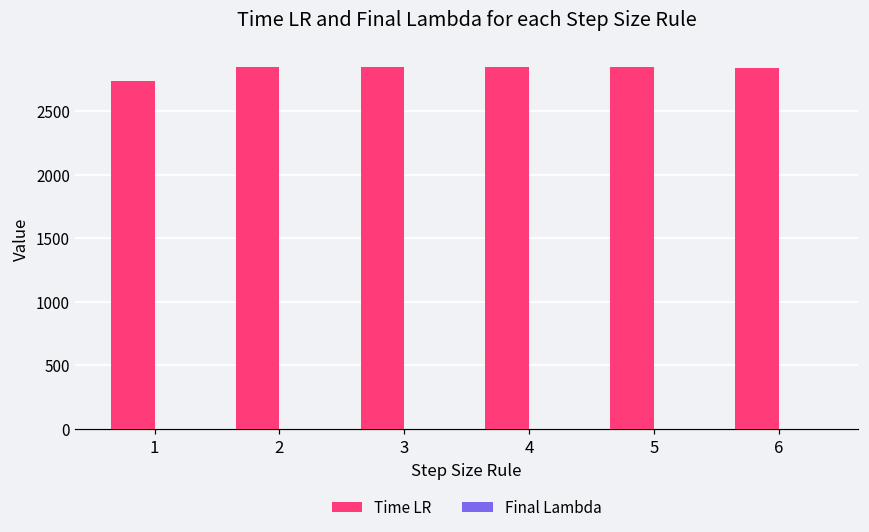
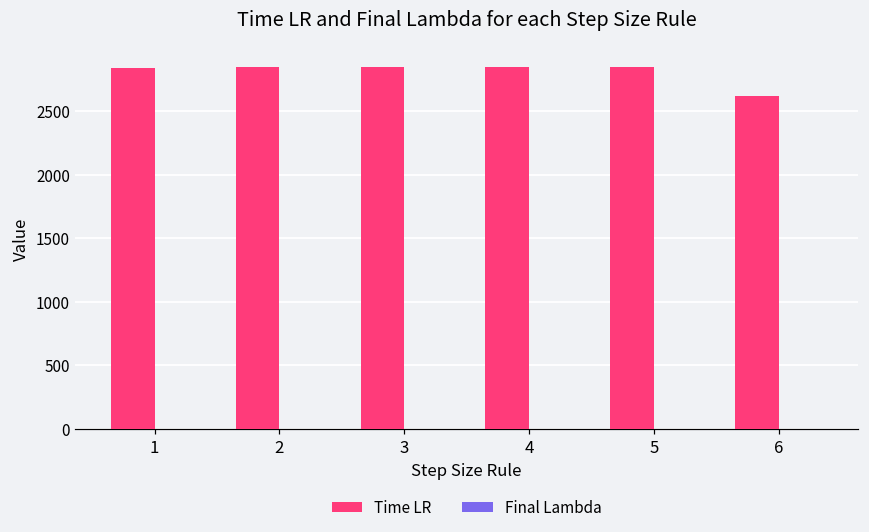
  {
    "Time LR": {
-     "1": 2740,
+     "1": 2850,
      "2": 2850,
      "3": 2850,
      "4": 2850,
      "5": 2850,
-     "6": 2840
+     "6": 2620
    },
    "Final Lambda": {
      "6": 0
    }
  }
